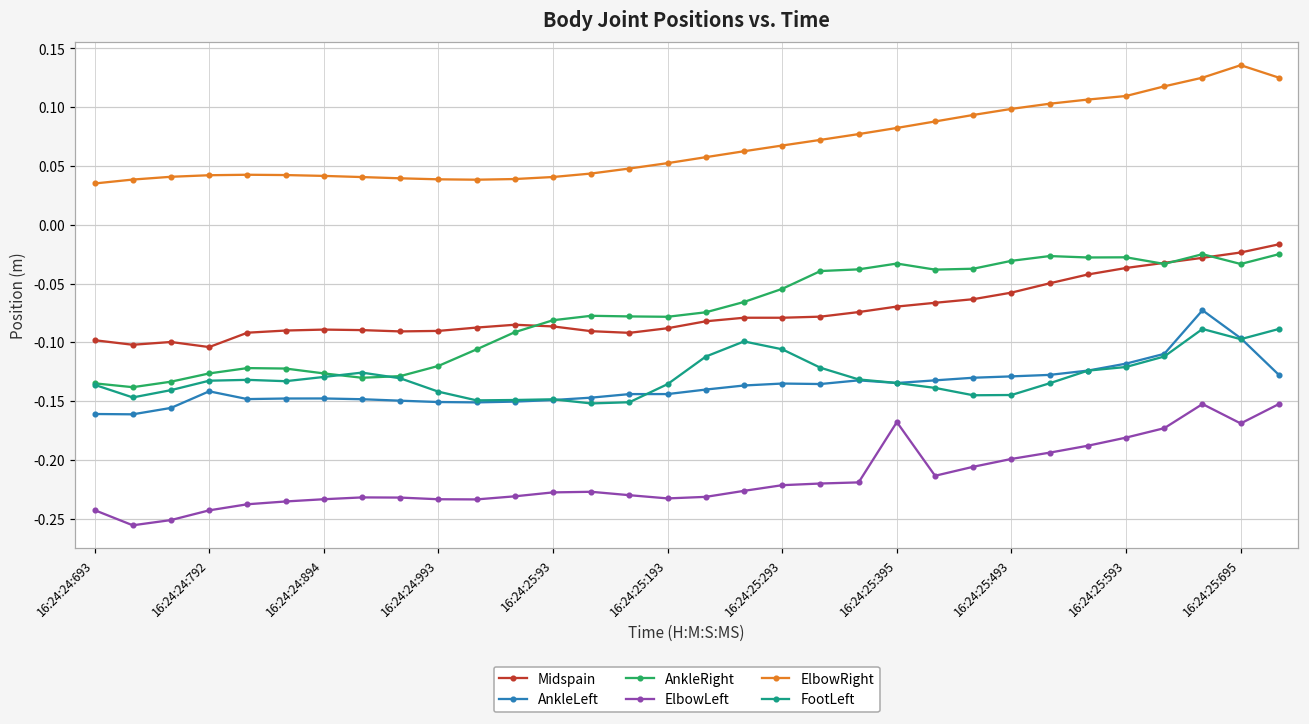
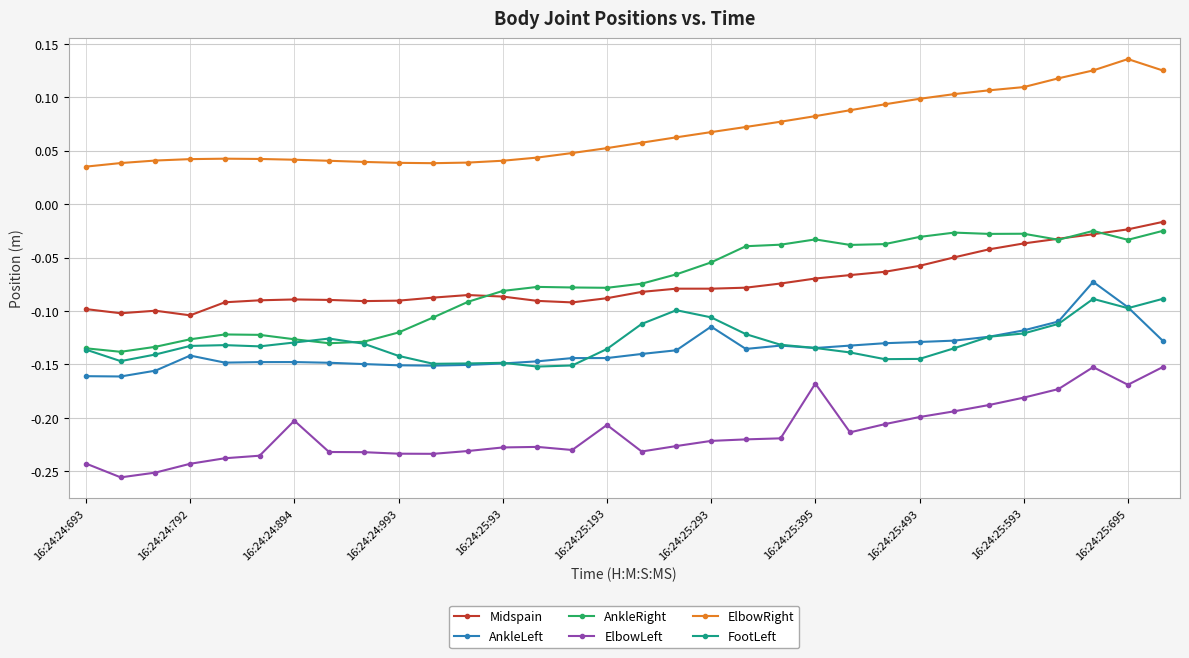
  {
    "Midspain": {
      "16:24:24:693": -0.098,
      "16:24:24:792": -0.104,
      "16:24:24:894": -0.089,
      "16:24:24:993": -0.090,
      "16:24:25:93": -0.086,
      "16:24:25:193": -0.088,
      "16:24:25:293": -0.079,
      "16:24:25:395": -0.070,
      "16:24:25:493": -0.058,
      "16:24:25:593": -0.037,
      "16:24:25:695": -0.024
    },
    "AnkleLeft": {
      "16:24:24:693": -0.161,
      "16:24:24:792": -0.142,
      "16:24:24:894": -0.148,
      "16:24:24:993": -0.151,
      "16:24:25:193": -0.144,
-     "16:24:25:293": -0.135,
+     "16:24:25:293": -0.115,
      "16:24:25:493": -0.129,
      "16:24:25:593": -0.118
    },
    "ElbowLeft": {
      "16:24:24:693": -0.243,
      "16:24:24:792": -0.243,
-     "16:24:24:894": -0.233,
+     "16:24:24:894": -0.203,
      "16:24:24:993": -0.234,
      "16:24:25:93": -0.228,
-     "16:24:25:193": -0.233,
+     "16:24:25:193": -0.207,
      "16:24:25:293": -0.222,
      "16:24:25:395": -0.168,
      "16:24:25:493": -0.199,
      "16:24:25:593": -0.181,
      "16:24:25:695": -0.169
    },
    "ElbowRight": {
      "16:24:24:693": 0.035,
      "16:24:24:792": 0.042,
      "16:24:24:894": 0.042,
      "16:24:24:993": 0.039,
      "16:24:25:93": 0.041,
      "16:24:25:193": 0.052,
      "16:24:25:293": 0.067,
      "16:24:25:395": 0.082,
      "16:24:25:493": 0.099,
      "16:24:25:593": 0.110,
      "16:24:25:695": 0.136
    }
  }
